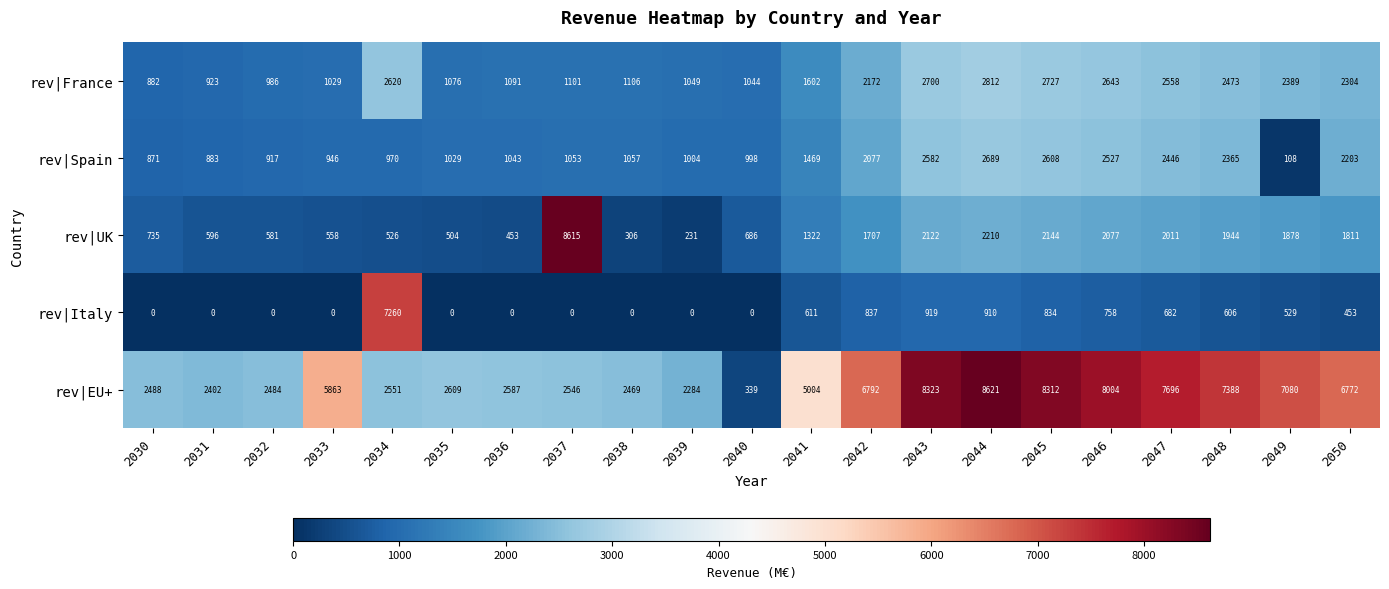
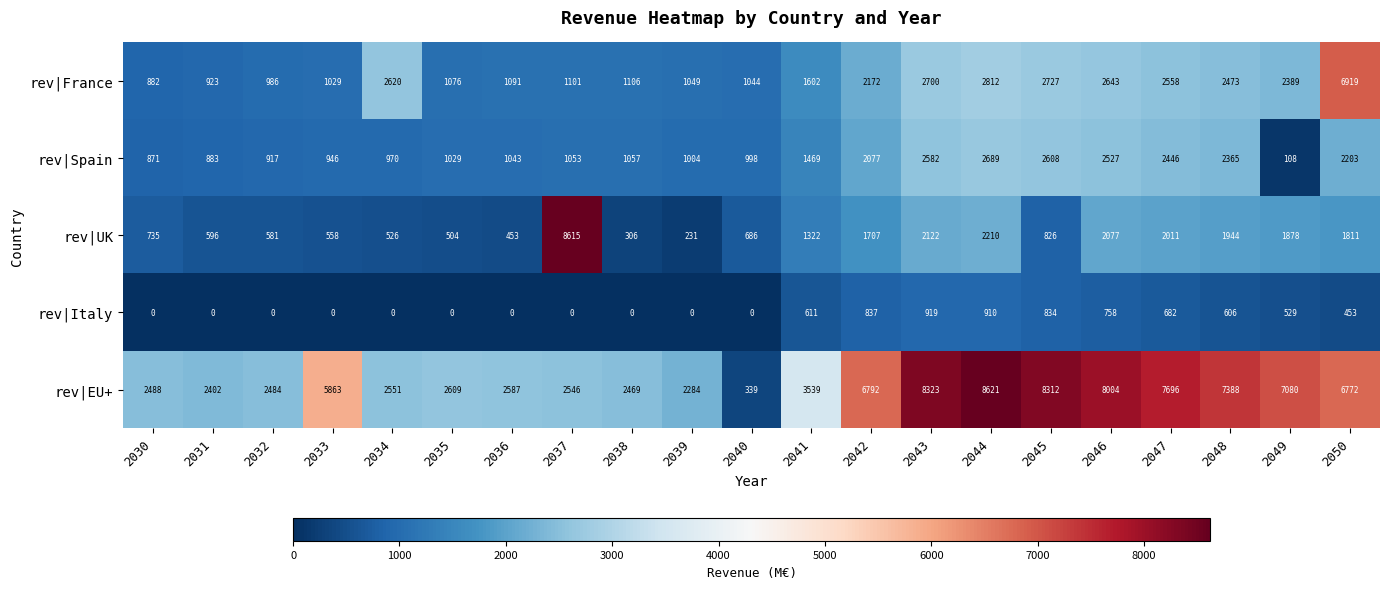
  {
    "rev|France": {
      "2030": 882,
      "2031": 923,
      "2032": 986,
      "2033": 1029,
      "2034": 2620,
      "2035": 1076,
      "2036": 1091,
      "2037": 1101,
      "2038": 1106,
      "2039": 1049,
      "2040": 1044,
      "2041": 1602,
      "2042": 2172,
      "2043": 2700,
      "2044": 2812,
      "2045": 2727,
      "2046": 2643,
      "2047": 2558,
      "2048": 2473,
      "2049": 2389,
-     "2050": 2304
+     "2050": 6919
    },
    "rev|Spain": {
      "2030": 871,
      "2031": 883,
      "2032": 917,
      "2033": 946,
      "2034": 970,
      "2035": 1029,
      "2036": 1043,
      "2037": 1053,
      "2038": 1057,
      "2039": 1004,
      "2040": 998,
      "2041": 1469,
      "2042": 2077,
      "2043": 2582,
      "2044": 2689,
      "2045": 2608,
      "2046": 2527,
      "2047": 2446,
      "2048": 2365,
      "2049": 108,
      "2050": 2203
    },
    "rev|UK": {
      "2030": 735,
      "2031": 596,
      "2032": 581,
      "2033": 558,
      "2034": 526,
      "2035": 504,
      "2036": 453,
      "2037": 8615,
      "2038": 306,
      "2039": 231,
      "2040": 686,
      "2041": 1322,
      "2042": 1707,
      "2043": 2122,
      "2044": 2210,
-     "2045": 2144,
+     "2045": 826,
      "2046": 2077,
      "2047": 2011,
      "2048": 1944,
      "2049": 1878,
      "2050": 1811
    },
    "rev|Italy": {
      "2030": 0,
      "2031": 0,
      "2032": 0,
      "2033": 0,
-     "2034": 7260,
+     "2034": 0,
      "2035": 0,
      "2036": 0,
      "2037": 0,
      "2038": 0,
      "2039": 0,
      "2040": 0,
      "2041": 611,
      "2042": 837,
      "2043": 919,
      "2044": 910,
      "2045": 834,
      "2046": 758,
      "2047": 682,
      "2048": 606,
      "2049": 529,
      "2050": 453
    },
    "rev|EU+": {
      "2030": 2488,
      "2031": 2402,
      "2032": 2484,
      "2033": 5863,
      "2034": 2551,
      "2035": 2609,
      "2036": 2587,
      "2037": 2546,
      "2038": 2469,
      "2039": 2284,
      "2040": 339,
-     "2041": 5004,
+     "2041": 3539,
      "2042": 6792,
      "2043": 8323,
      "2044": 8621,
      "2045": 8312,
      "2046": 8004,
      "2047": 7696,
      "2048": 7388,
      "2049": 7080,
      "2050": 6772
    }
  }
